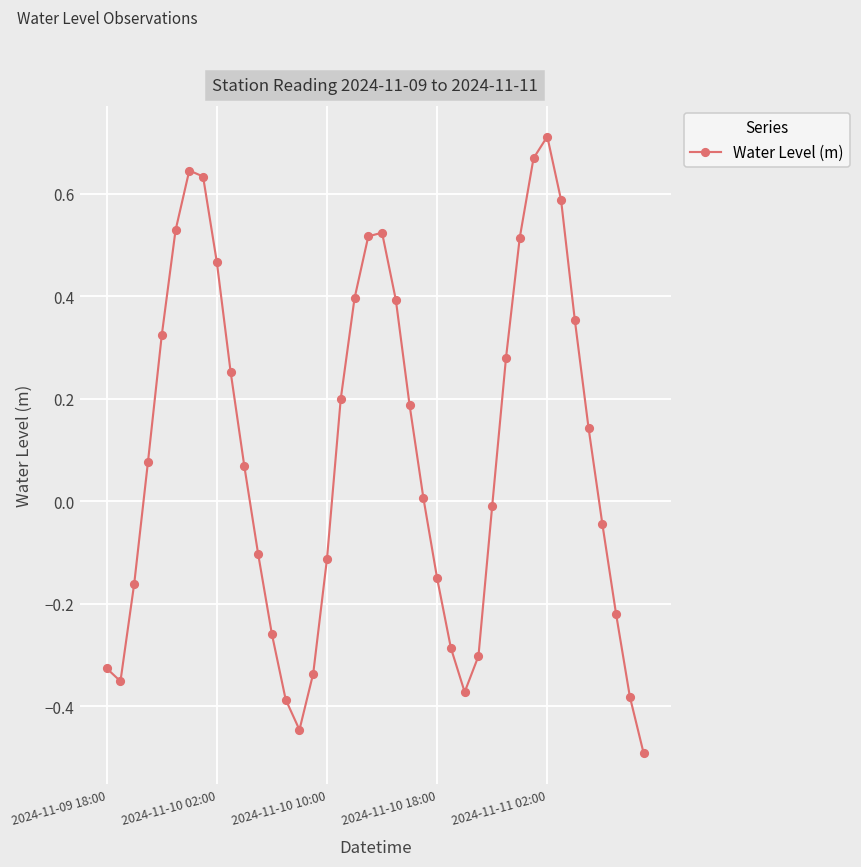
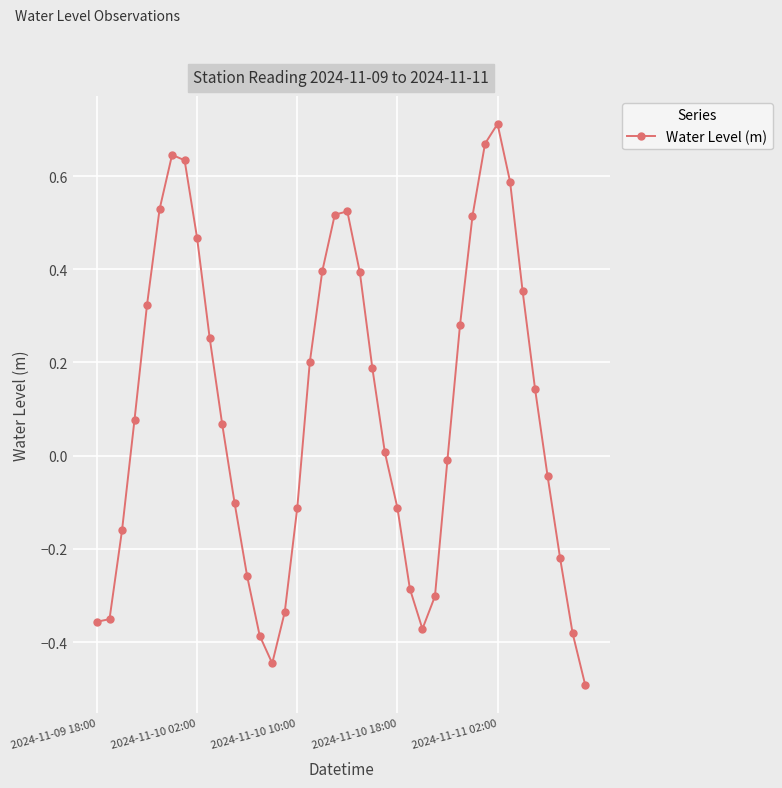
  {
-   "2024-11-09 18:00": -0.33,
+   "2024-11-09 18:00": -0.36,
    "2024-11-10 02:00": 0.47,
    "2024-11-10 10:00": -0.11,
-   "2024-11-10 18:00": -0.15,
+   "2024-11-10 18:00": -0.11,
    "2024-11-11 02:00": 0.71
  }
